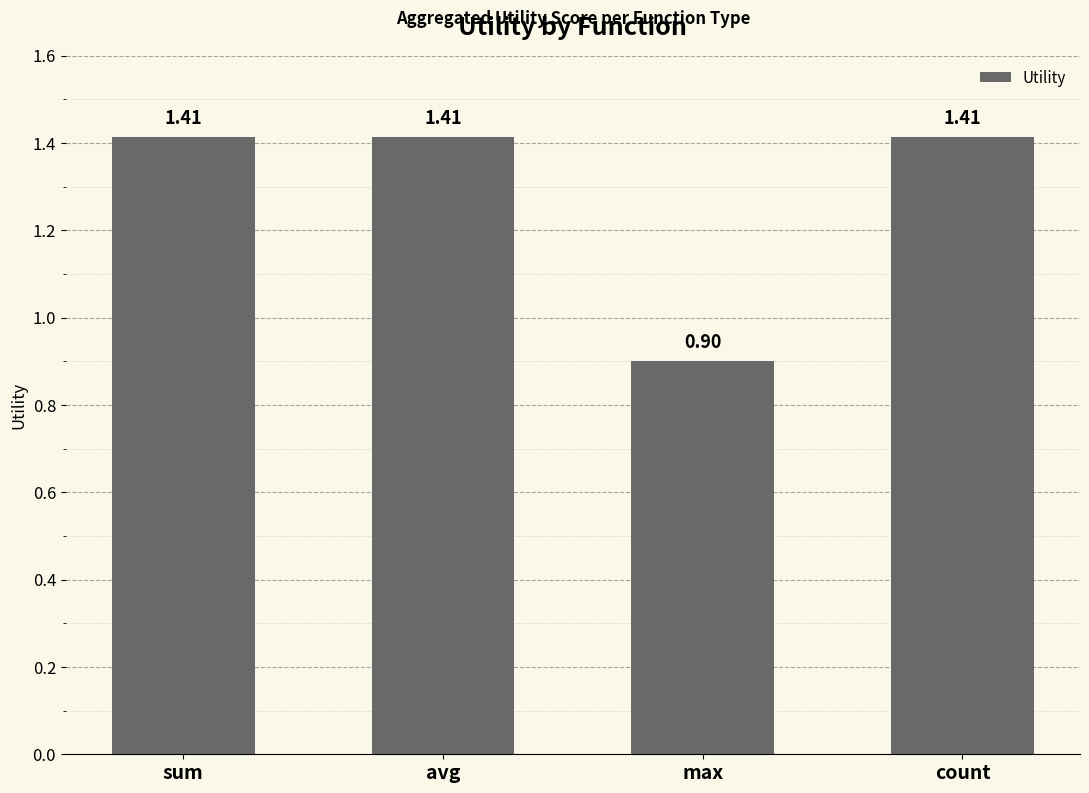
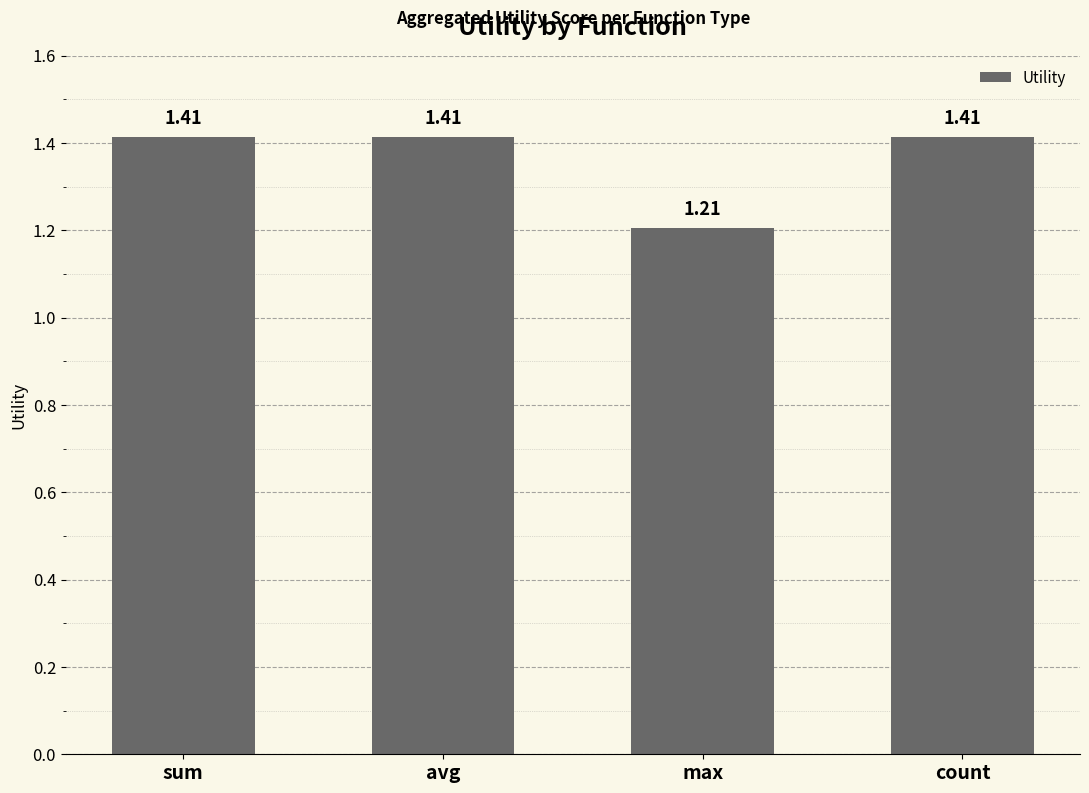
  {
    "sum": 1.41,
    "avg": 1.41,
-   "max": 0.90,
+   "max": 1.21,
    "count": 1.41
  }
